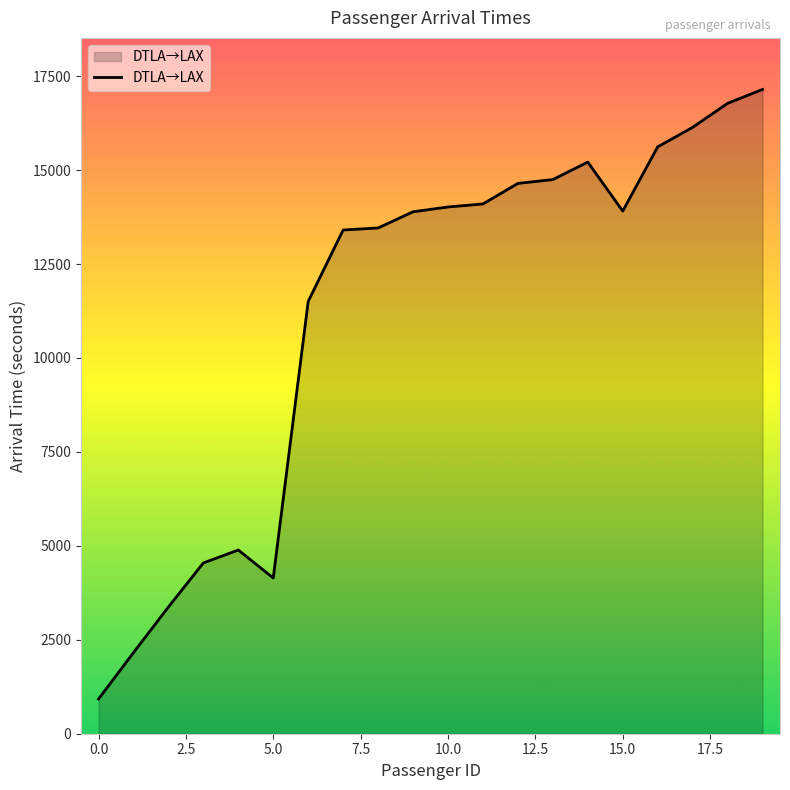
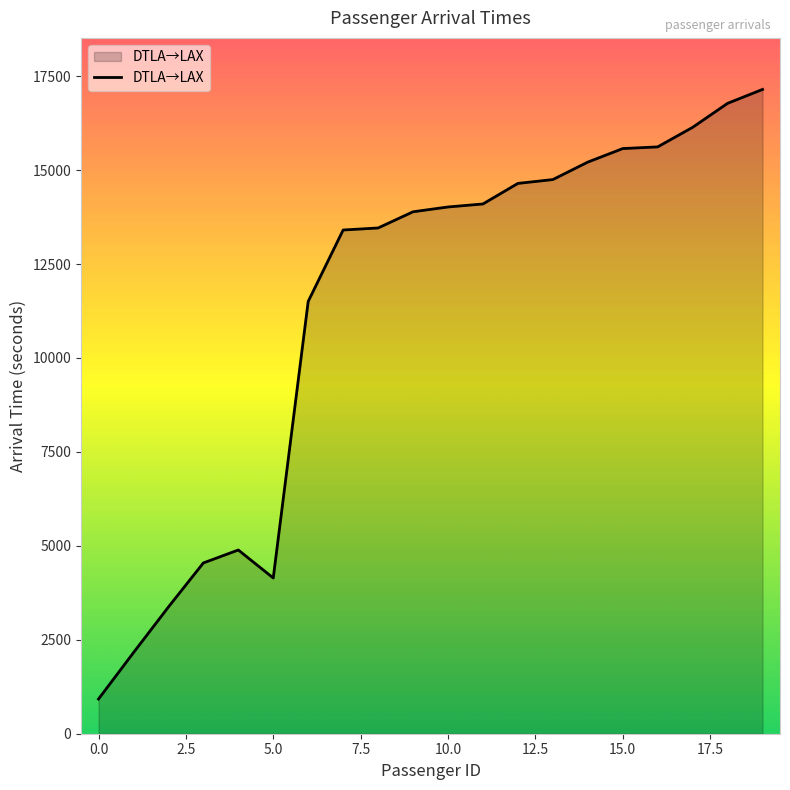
  {
    "0.0": 900,
    "5.0": 4100,
    "10.0": 14000,
-   "15.0": 13900
+   "15.0": 15600
  }
